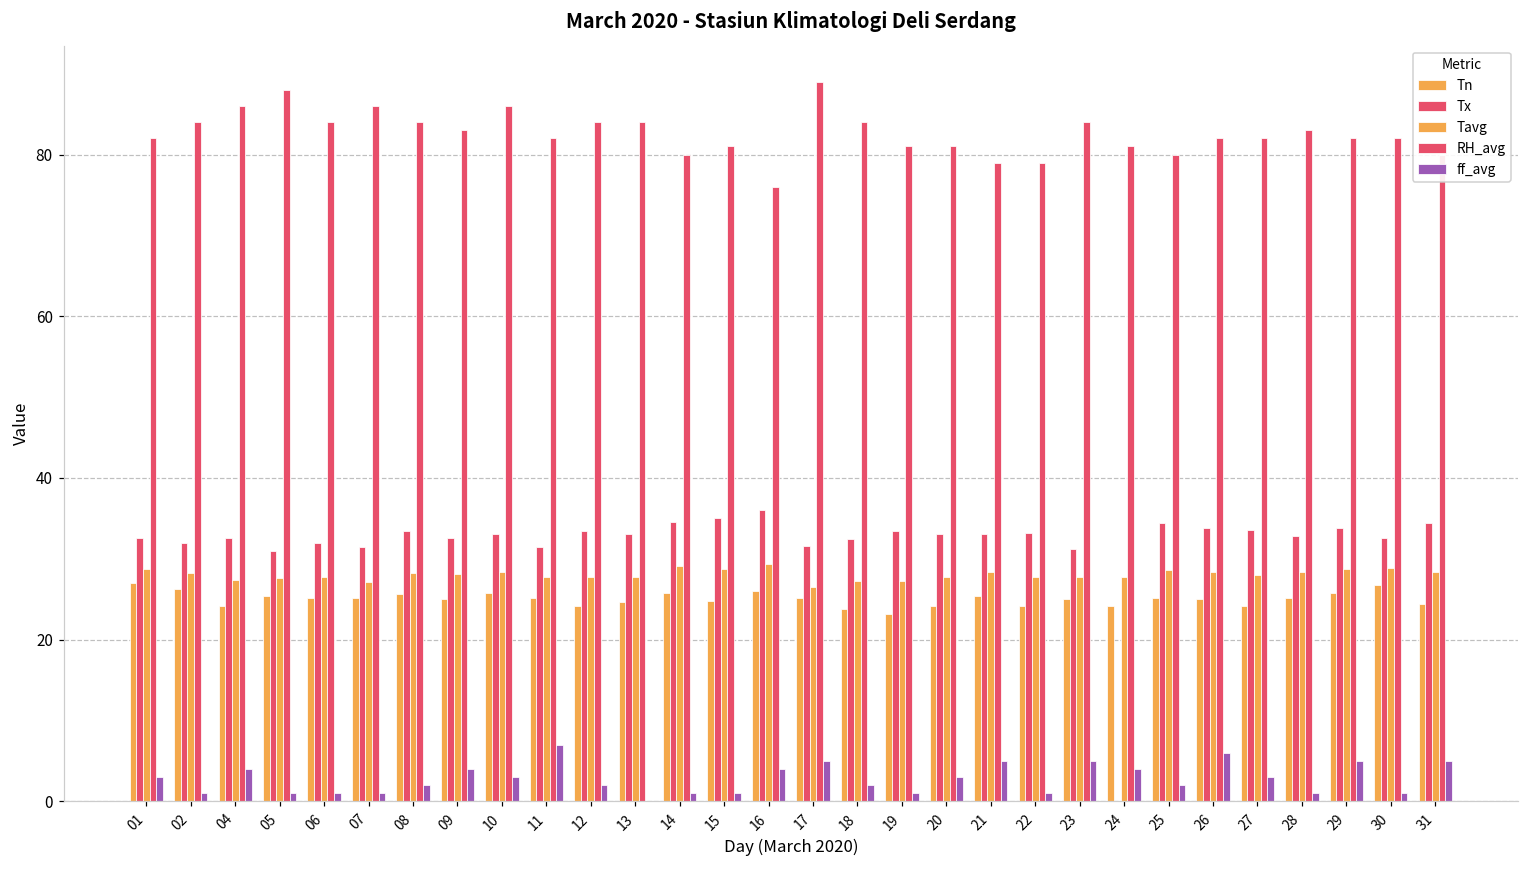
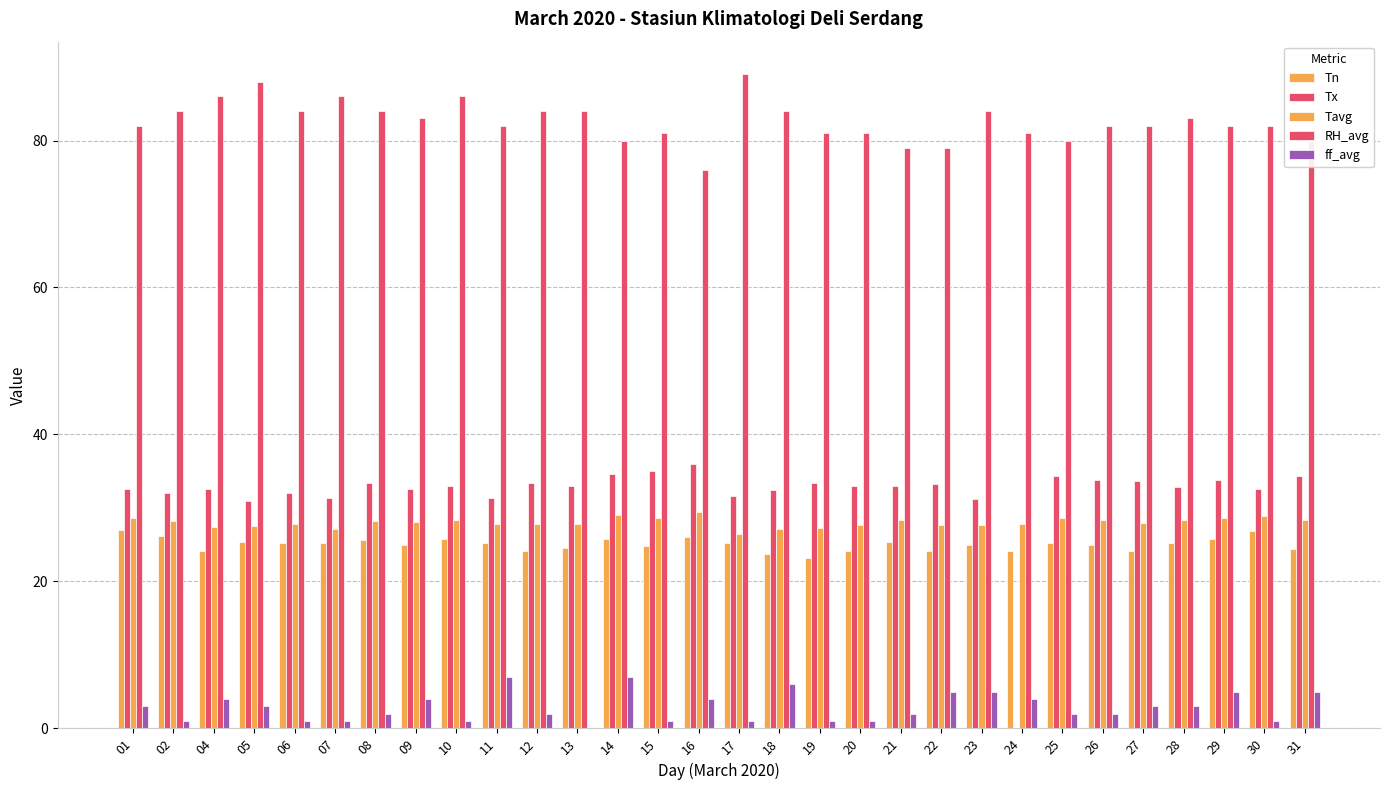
  {
    "ff_avg": {
      "01": 3,
      "02": 1,
      "04": 4,
-     "05": 1,
+     "05": 3,
      "06": 1,
      "07": 1,
      "08": 2,
      "09": 4,
-     "10": 3,
+     "10": 1,
      "11": 7,
      "12": 2,
      "13": 0,
-     "14": 1,
+     "14": 7,
      "15": 1,
      "16": 4,
-     "17": 5,
-     "18": 2,
+     "17": 1,
+     "18": 6,
      "19": 1,
-     "20": 3,
-     "21": 5,
-     "22": 1,
+     "20": 1,
+     "21": 2,
+     "22": 5,
      "23": 5,
      "24": 4,
      "25": 2,
-     "26": 6,
+     "26": 2,
      "27": 3,
-     "28": 1,
+     "28": 3,
      "29": 5,
      "30": 1,
      "31": 5
    }
  }
